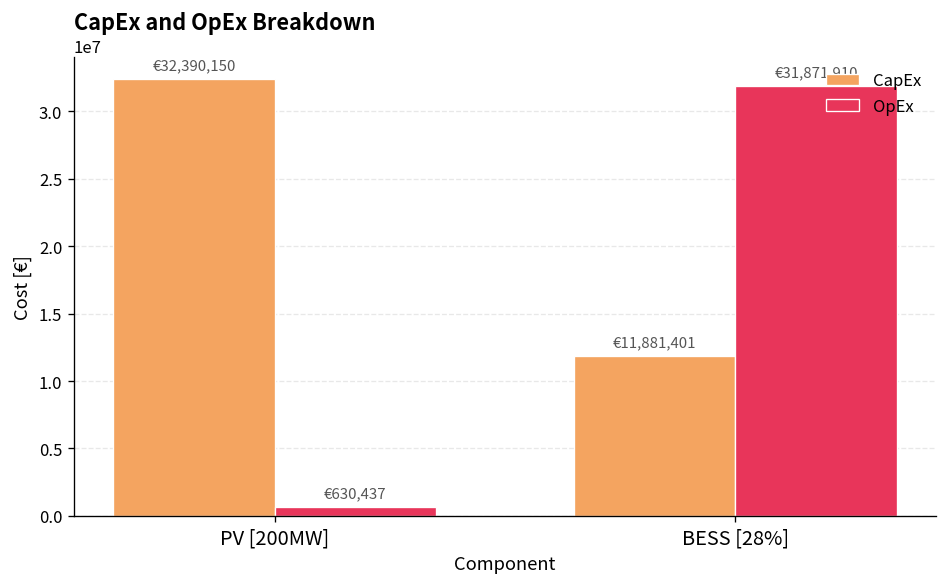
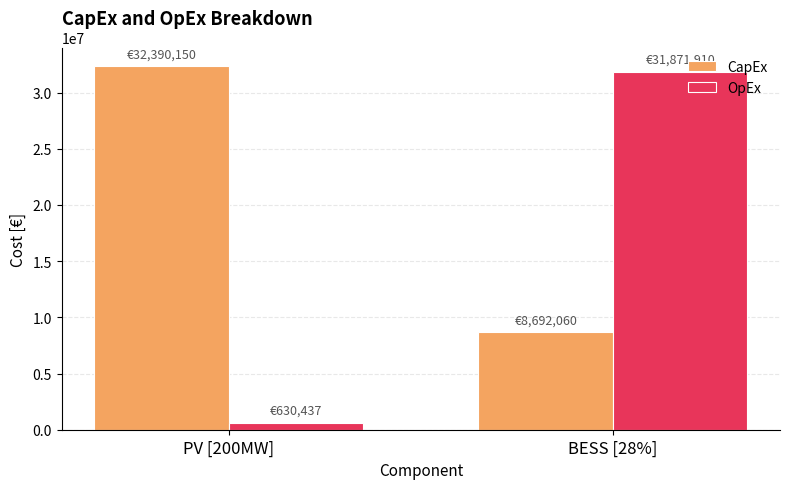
  {
    "CapEx": {
      "PV [200MW]": "€32,390,150",
-     "BESS [28%]": "€11,881,401"
+     "BESS [28%]": "€8,692,060"
    },
    "OpEx": {
      "PV [200MW]": "€630,437",
      "BESS [28%]": "€31,871,910"
    }
  }
